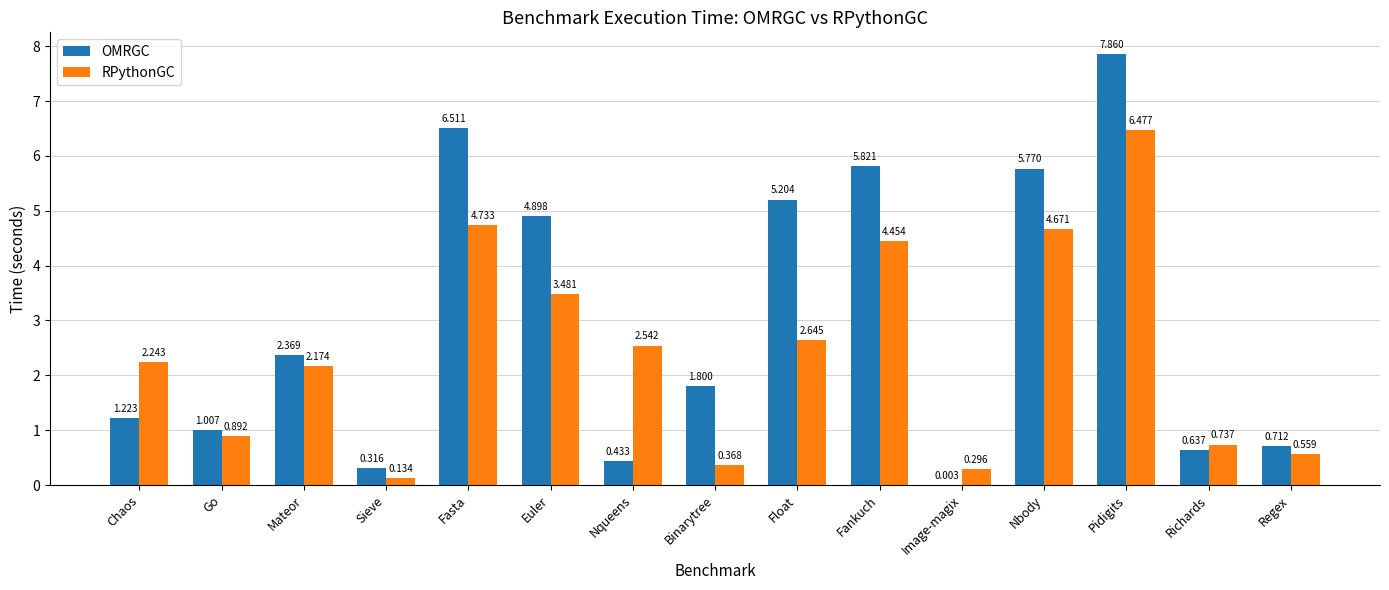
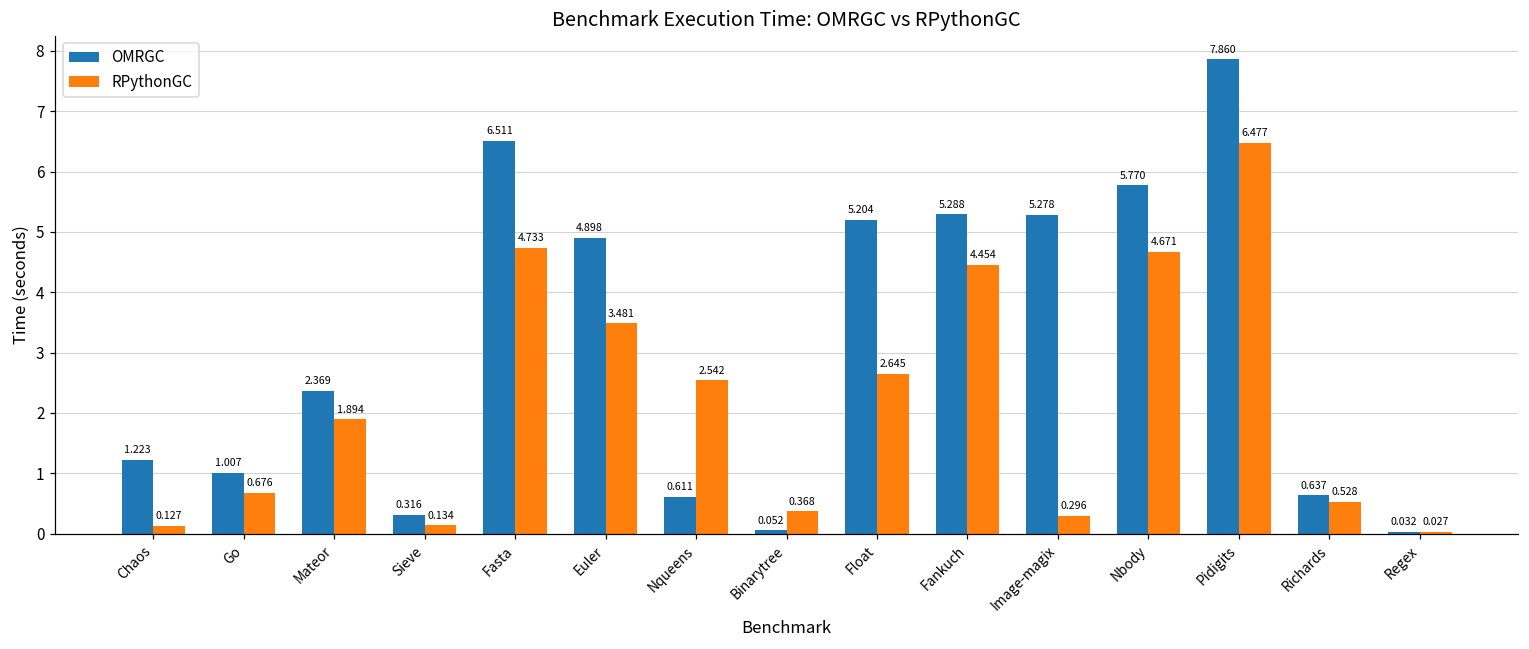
  {
    "OMRGC": {
      "Chaos": 1.223,
      "Go": 1.007,
      "Mateor": 2.369,
      "Sieve": 0.316,
      "Fasta": 6.511,
      "Euler": 4.898,
-     "Nqueens": 0.433,
-     "Binarytree": 1.800,
+     "Nqueens": 0.611,
+     "Binarytree": 0.052,
      "Float": 5.204,
-     "Fankuch": 5.821,
-     "Image-magix": 0.003,
+     "Fankuch": 5.288,
+     "Image-magix": 5.278,
      "Nbody": 5.770,
      "Pidigits": 7.860,
      "Richards": 0.637,
-     "Regex": 0.712
+     "Regex": 0.032
    },
    "RPythonGC": {
-     "Chaos": 2.243,
-     "Go": 0.892,
-     "Mateor": 2.174,
+     "Chaos": 0.127,
+     "Go": 0.676,
+     "Mateor": 1.894,
      "Sieve": 0.134,
      "Fasta": 4.733,
      "Euler": 3.481,
      "Nqueens": 2.542,
      "Binarytree": 0.368,
      "Float": 2.645,
      "Fankuch": 4.454,
      "Image-magix": 0.296,
      "Nbody": 4.671,
      "Pidigits": 6.477,
-     "Richards": 0.737,
-     "Regex": 0.559
+     "Richards": 0.528,
+     "Regex": 0.027
    }
  }
